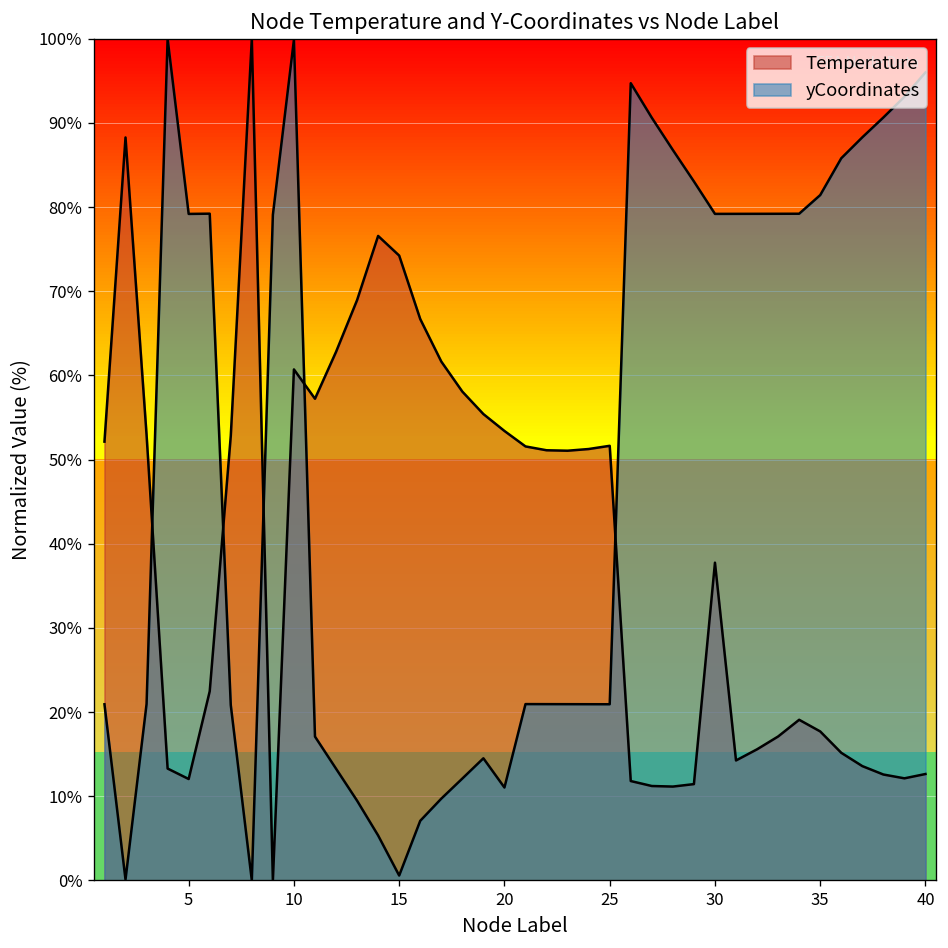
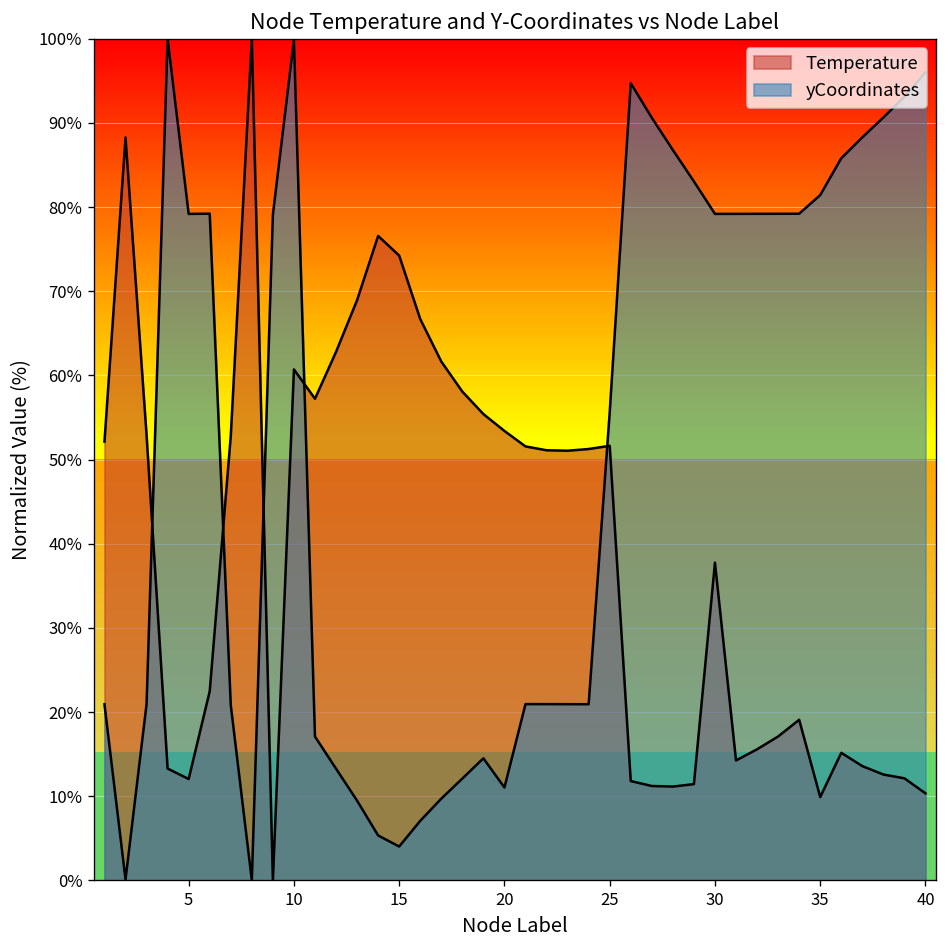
  {
    "Temperature": {
      "5": "12%",
      "10": "61%",
      "15": "74%",
      "20": "53%",
      "25": "52%",
      "30": "38%",
-     "35": "18%",
-     "40": "13%"
+     "35": "10%",
+     "40": "10%"
    },
    "yCoordinates": {
      "5": "79%",
      "10": "100%",
-     "15": "1%",
+     "15": "4%",
      "20": "11%",
-     "25": "21%",
+     "25": "56%",
      "30": "79%",
      "35": "81%"
    }
  }
